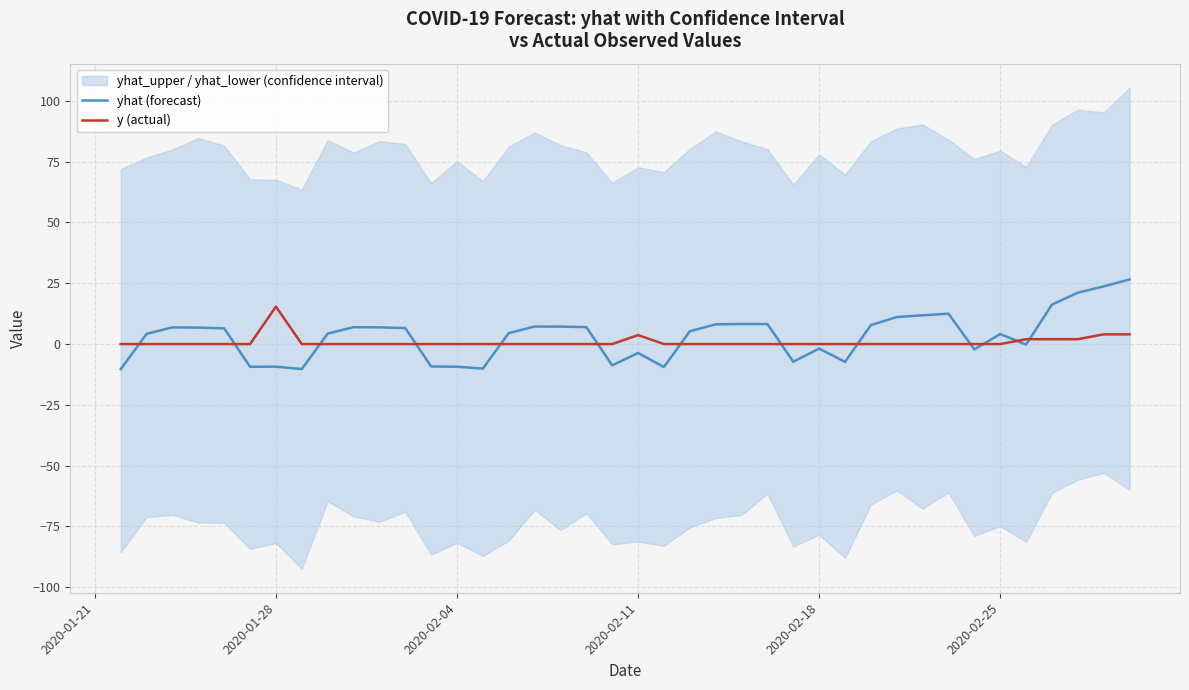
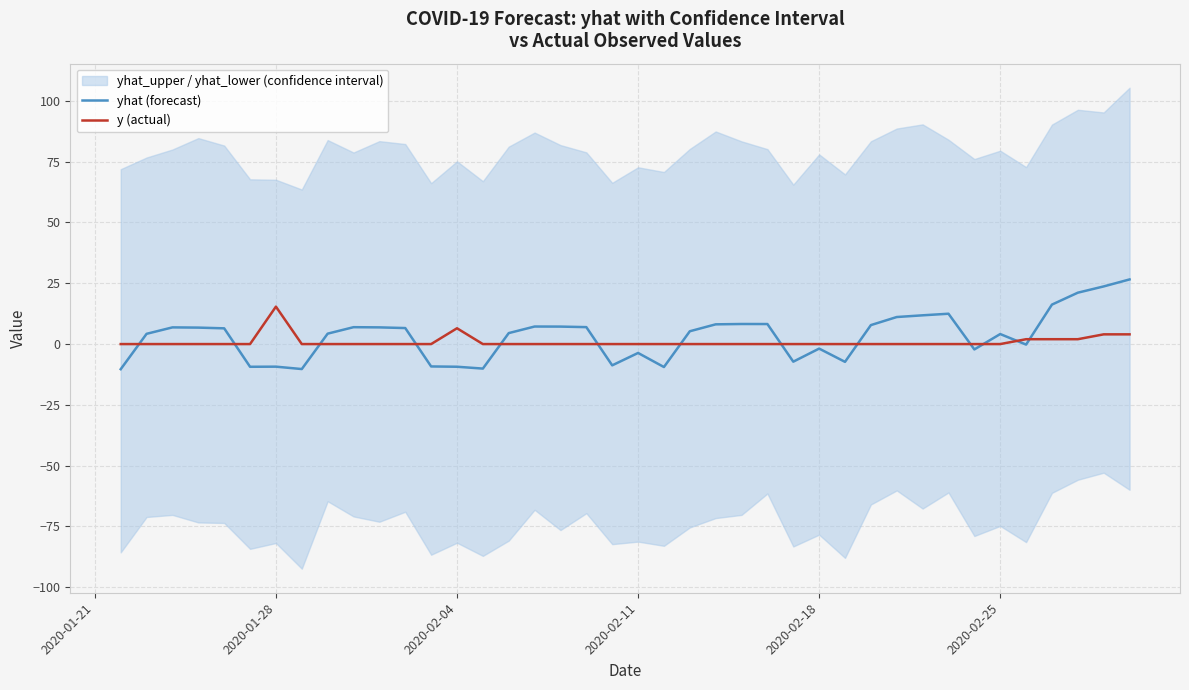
  {
    "yhat (forecast)": {
      "2020-01-28": -9,
      "2020-02-04": -9,
      "2020-02-11": -4,
      "2020-02-18": -2,
      "2020-02-25": 4
    },
    "y (actual)": {
      "2020-01-28": 15,
-     "2020-02-04": 0,
-     "2020-02-11": 4,
+     "2020-02-04": 7,
+     "2020-02-11": 0,
      "2020-02-18": 0,
      "2020-02-25": 0
    }
  }
